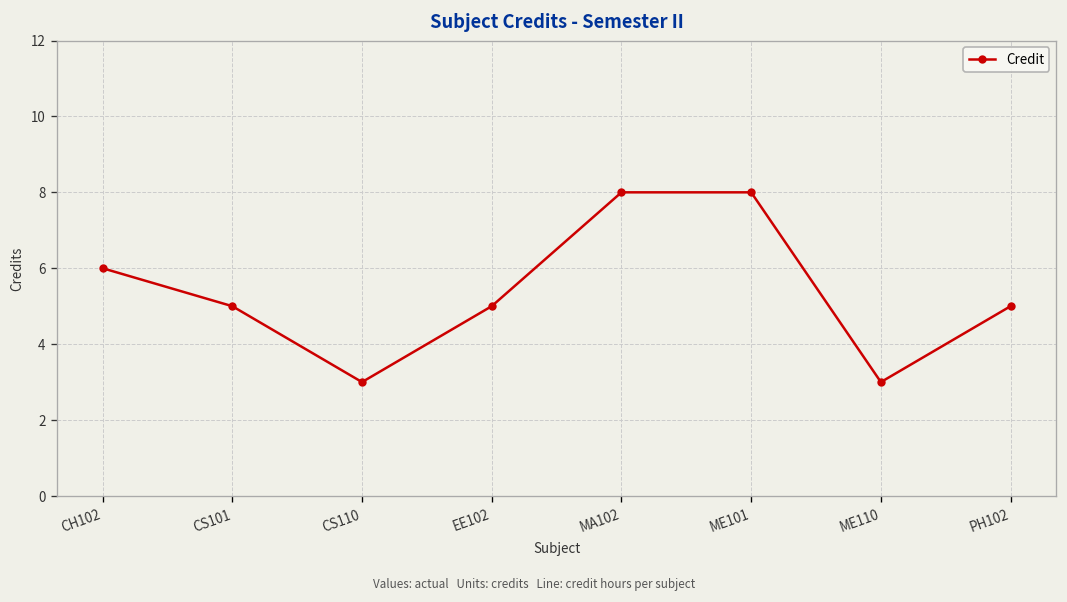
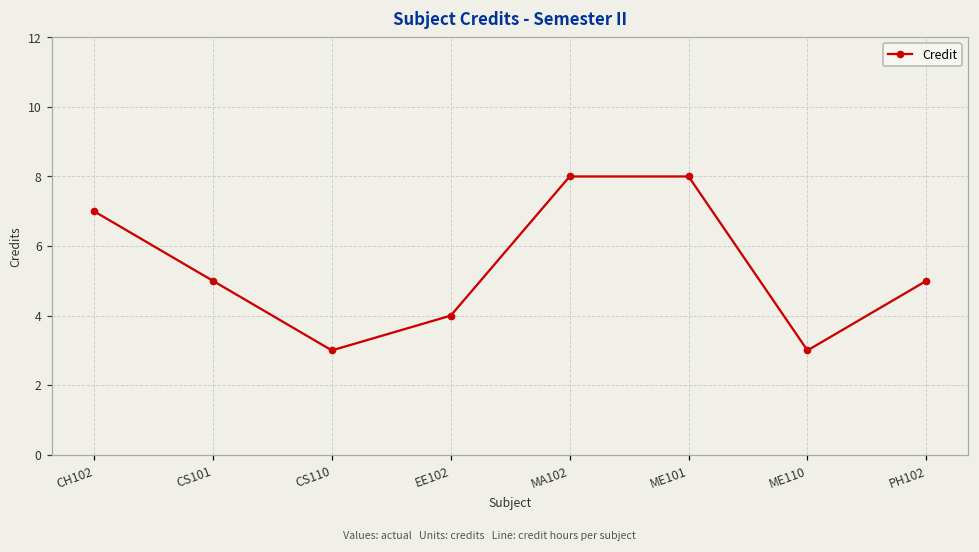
  {
-   "CH102": 6,
+   "CH102": 7,
    "CS101": 5,
    "CS110": 3,
-   "EE102": 5,
+   "EE102": 4,
    "MA102": 8,
    "ME101": 8,
    "ME110": 3,
    "PH102": 5
  }
